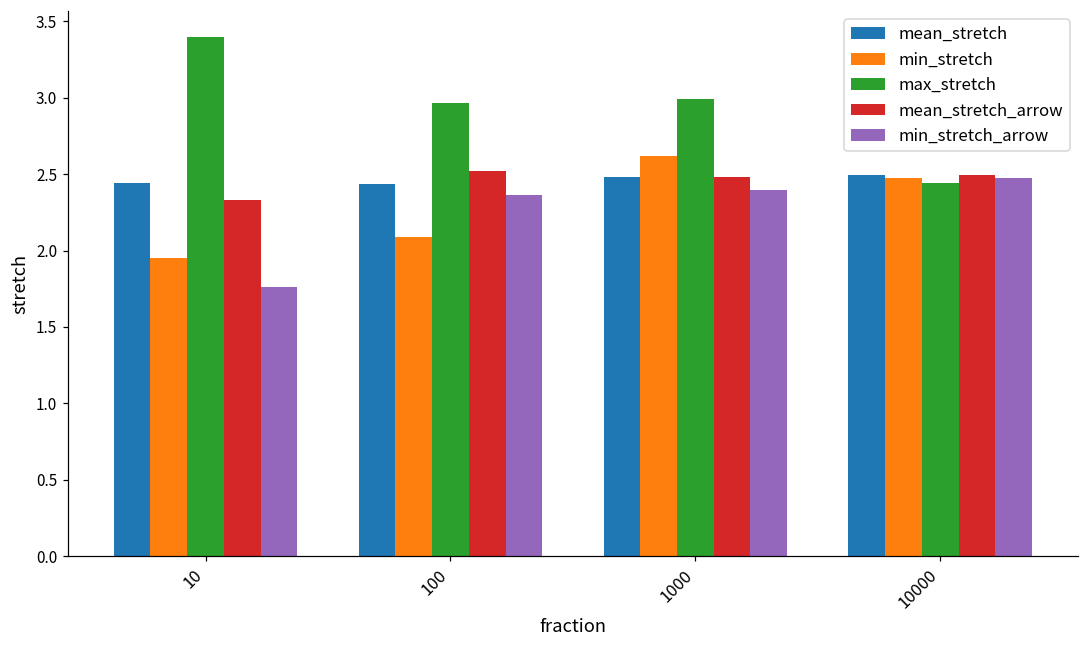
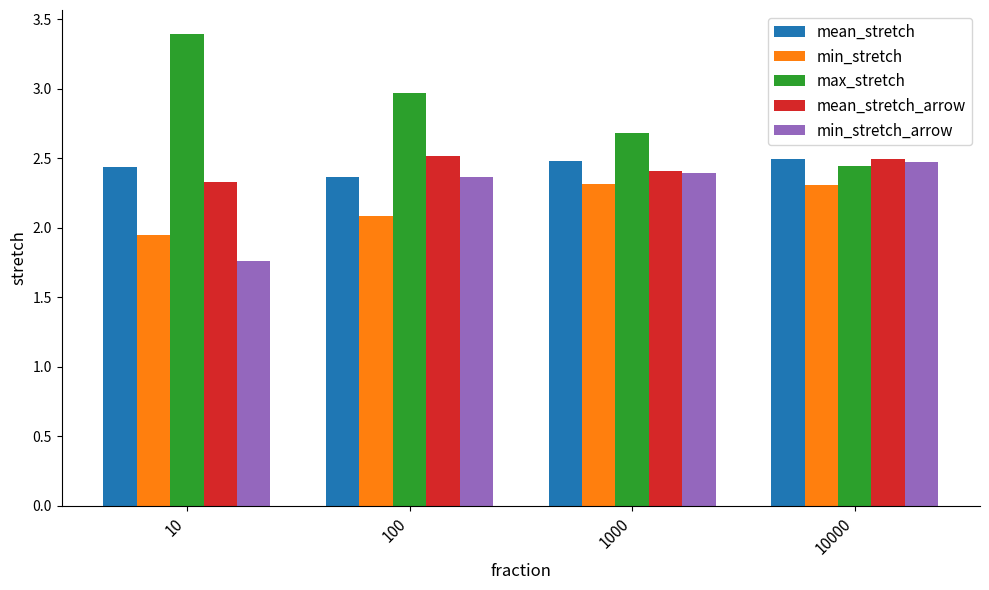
  {
    "mean_stretch": {
      "10": 2.44,
-     "100": 2.44,
+     "100": 2.37,
      "1000": 2.48,
      "10000": 2.49
    },
    "min_stretch": {
      "10": 1.95,
      "100": 2.09,
-     "1000": 2.62,
-     "10000": 2.48
+     "1000": 2.31,
+     "10000": 2.31
    },
    "max_stretch": {
      "10": 3.40,
      "100": 2.97,
-     "1000": 2.99,
+     "1000": 2.68,
      "10000": 2.44
    },
    "mean_stretch_arrow": {
      "10": 2.33,
      "100": 2.52,
-     "1000": 2.48,
+     "1000": 2.41,
      "10000": 2.49
    },
    "min_stretch_arrow": {
      "10": 1.76,
      "100": 2.37,
      "1000": 2.39,
      "10000": 2.48
    }
  }
